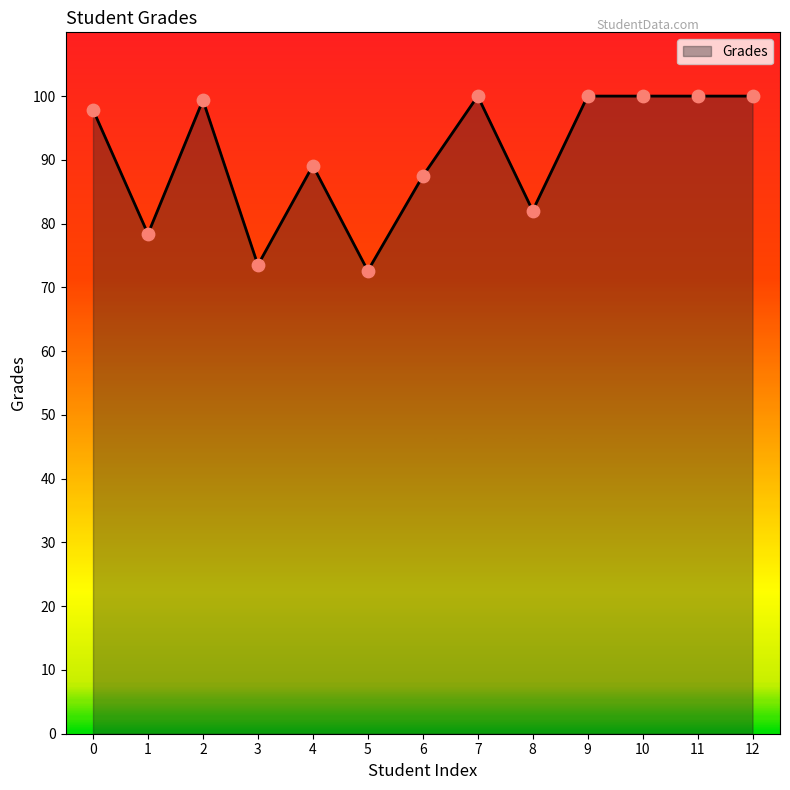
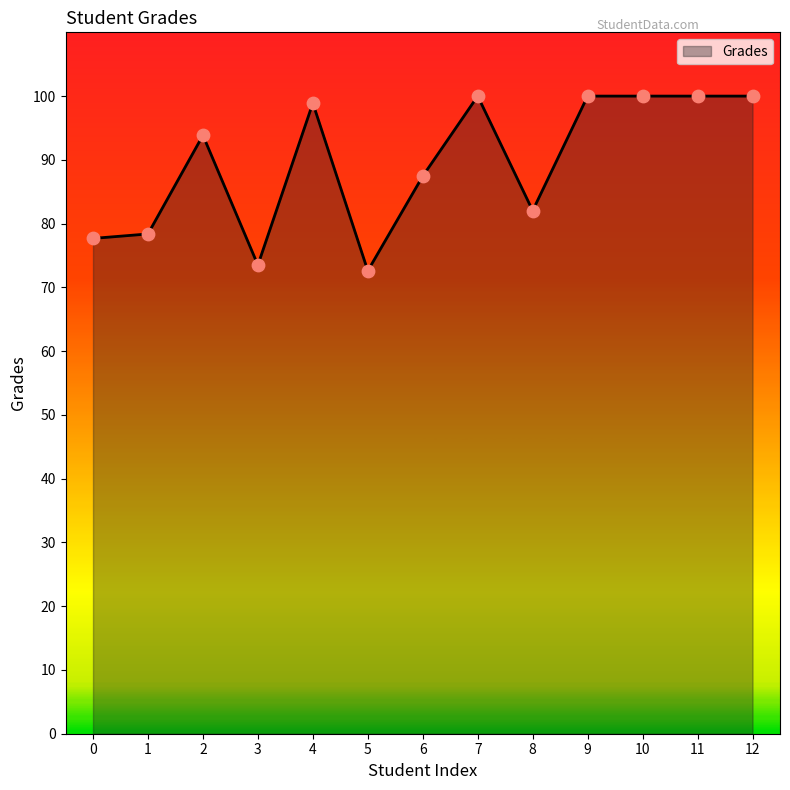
  {
-   "0": 98,
+   "0": 78,
    "1": 78,
-   "2": 99,
+   "2": 94,
    "3": 74,
-   "4": 89,
+   "4": 99,
    "5": 73,
    "6": 87,
    "7": 100,
    "8": 82,
    "9": 100,
    "10": 100,
    "11": 100,
    "12": 100
  }
